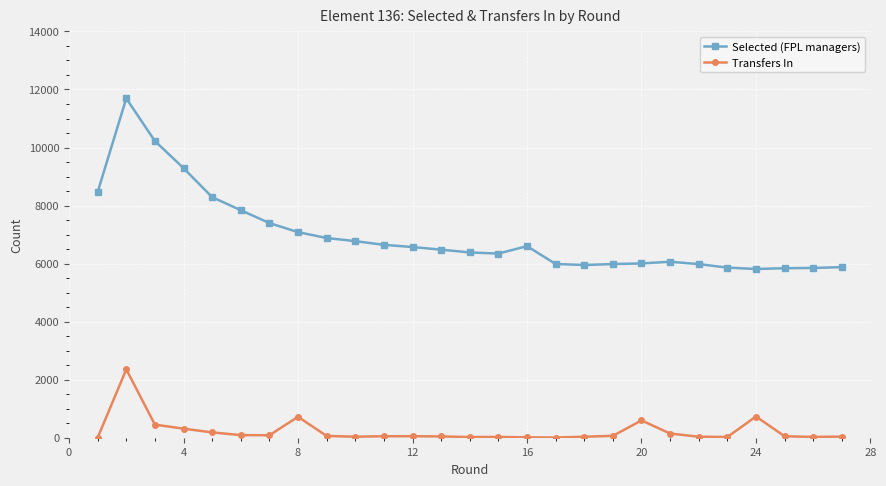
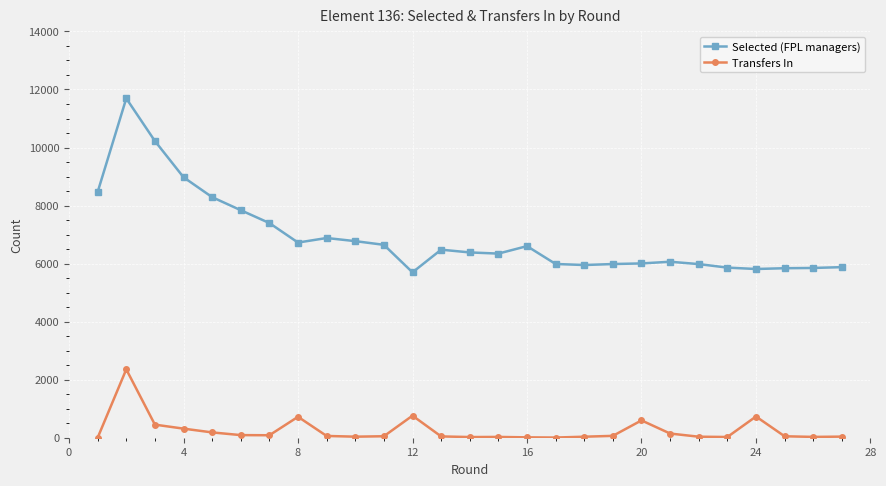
  {
    "Selected (FPL managers)": {
-     "4": 9300,
-     "8": 7100,
-     "12": 6600,
+     "4": 9000,
+     "8": 6700,
+     "12": 5700,
      "16": 6600,
      "20": 6000,
      "24": 5800
    },
    "Transfers In": {
      "4": 300,
      "8": 700,
-     "12": 100,
+     "12": 800,
      "16": 0,
      "20": 600,
      "24": 700
    }
  }
